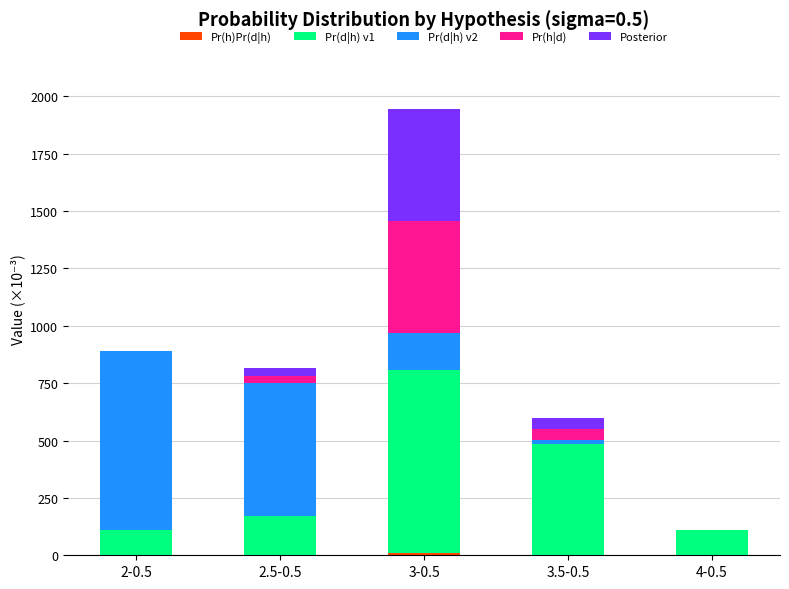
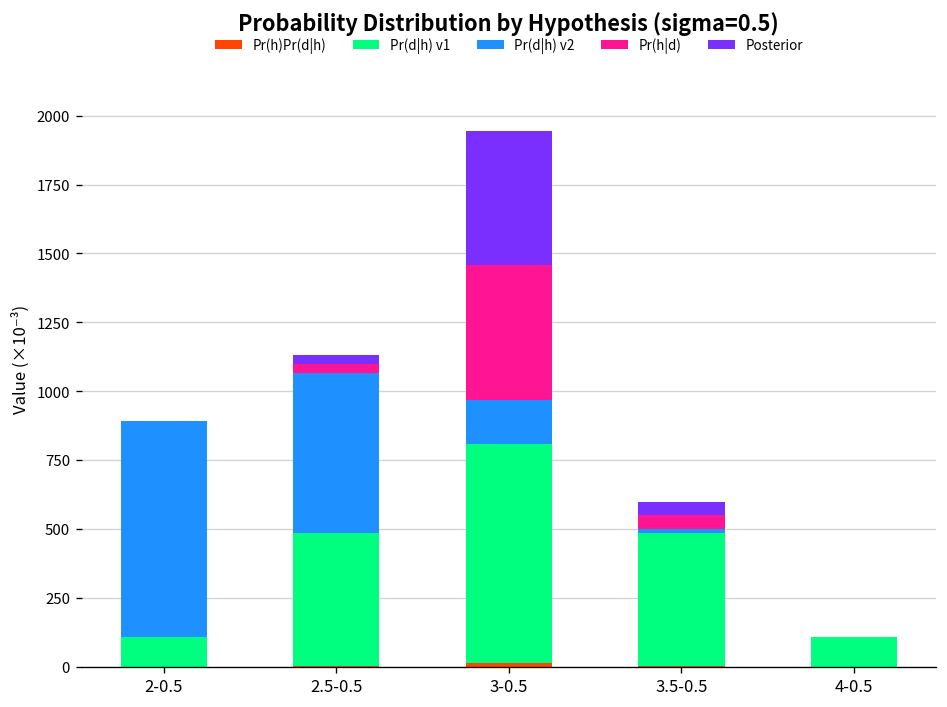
  {
    "Pr(h)Pr(d|h)": {
      "3-0.5": 10
    },
    "Pr(d|h) v1": {
      "2-0.5": 110,
-     "2.5-0.5": 170,
+     "2.5-0.5": 480,
      "3-0.5": 800,
      "3.5-0.5": 480,
      "4-0.5": 110
    },
    "Pr(d|h) v2": {
      "2-0.5": 780,
      "2.5-0.5": 580,
      "3-0.5": 160,
      "3.5-0.5": 20
    },
    "Pr(h|d)": {
      "2.5-0.5": 30,
      "3-0.5": 490,
      "3.5-0.5": 50
    },
    "Posterior": {
      "2.5-0.5": 30,
      "3-0.5": 490,
      "3.5-0.5": 50
    }
  }
